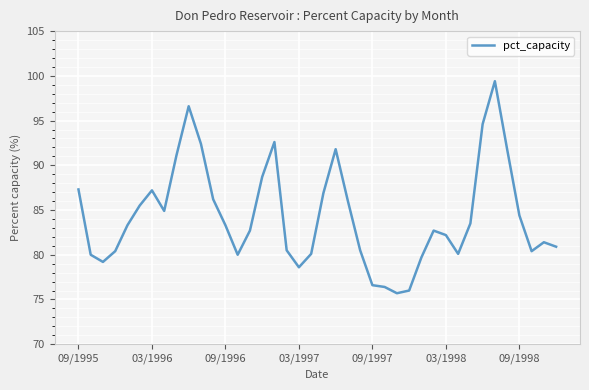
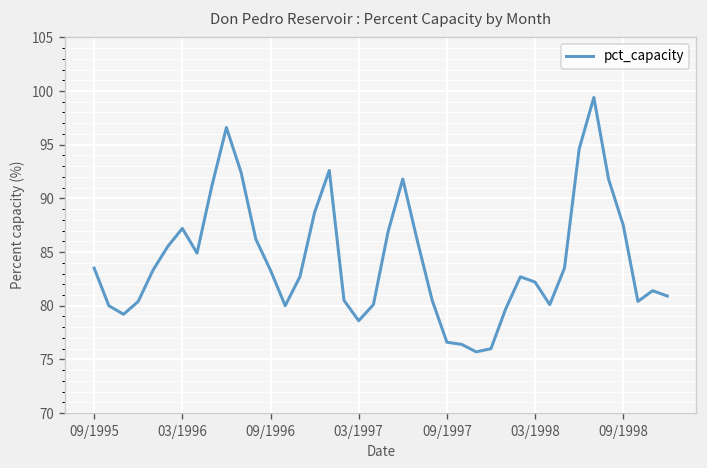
  {
-   "09/1995": 87,
+   "09/1995": 84,
    "03/1996": 87,
    "09/1996": 83,
    "03/1997": 79,
    "09/1997": 77,
    "03/1998": 82,
-   "09/1998": 84
+   "09/1998": 88
  }
